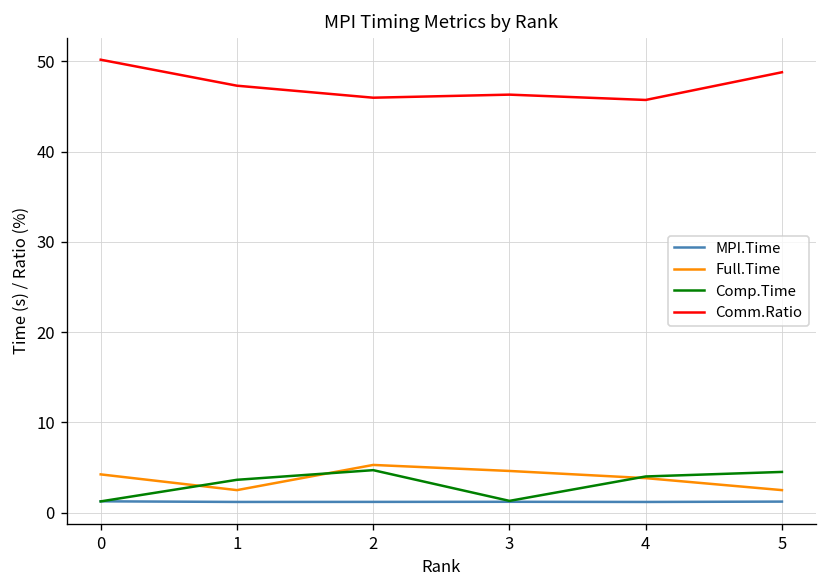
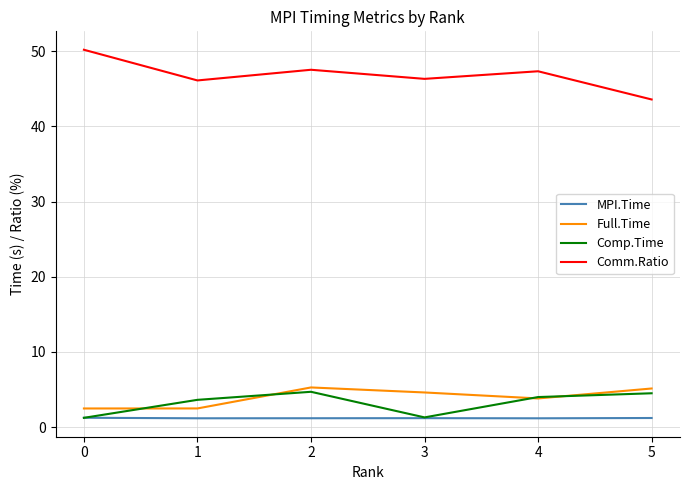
  {
    "MPI.Time": {
      "1": 1,
      "2": 1,
      "4": 1,
      "5": 1
    },
    "Full.Time": {
-     "0": 4,
+     "0": 2,
      "1": 2,
      "2": 5,
      "3": 5,
-     "5": 2
+     "5": 5
    },
    "Comp.Time": {
      "1": 4,
      "2": 5,
      "5": 5
    },
    "Comm.Ratio": {
      "0": 50,
-     "1": 47,
-     "2": 46,
+     "1": 46,
+     "2": 48,
      "3": 46,
-     "4": 46,
-     "5": 49
+     "4": 47,
+     "5": 44
    }
  }
